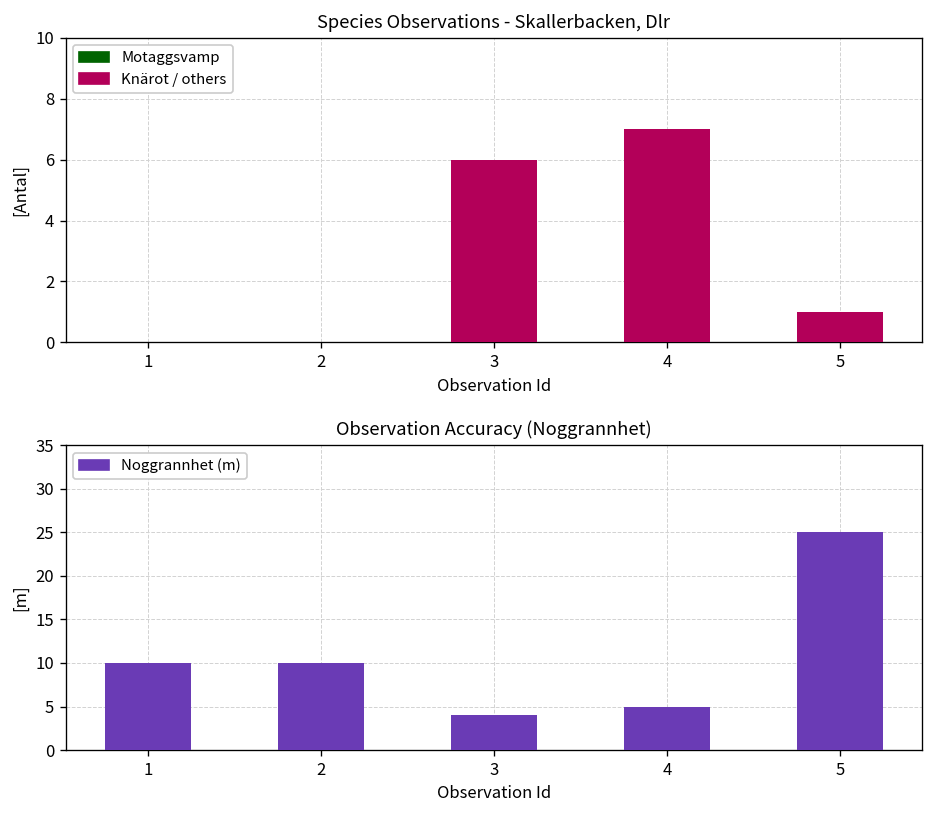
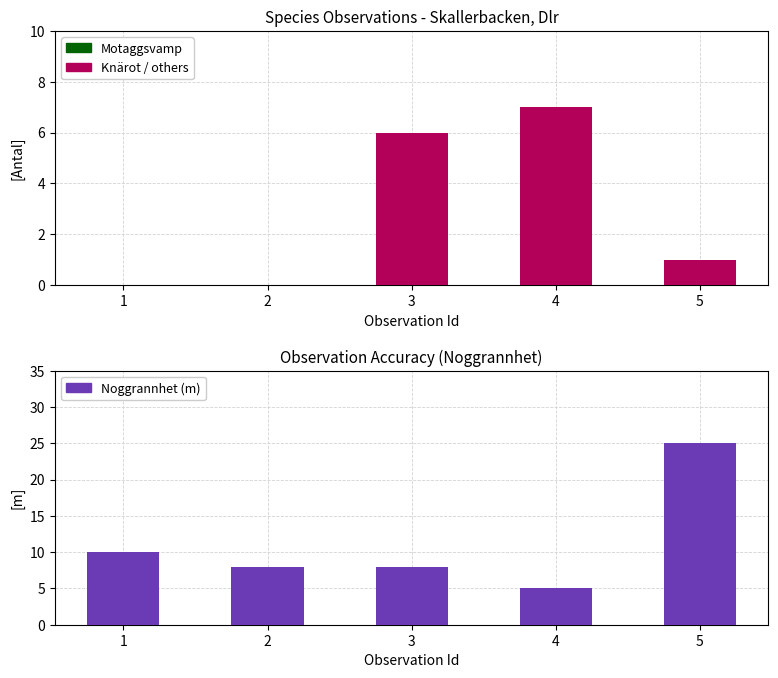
  {
    "Observation Accuracy (Noggrannhet)": {
      "1": 10,
-     "2": 10,
-     "3": 4,
+     "2": 8,
+     "3": 8,
      "4": 5,
      "5": 25
    }
  }
